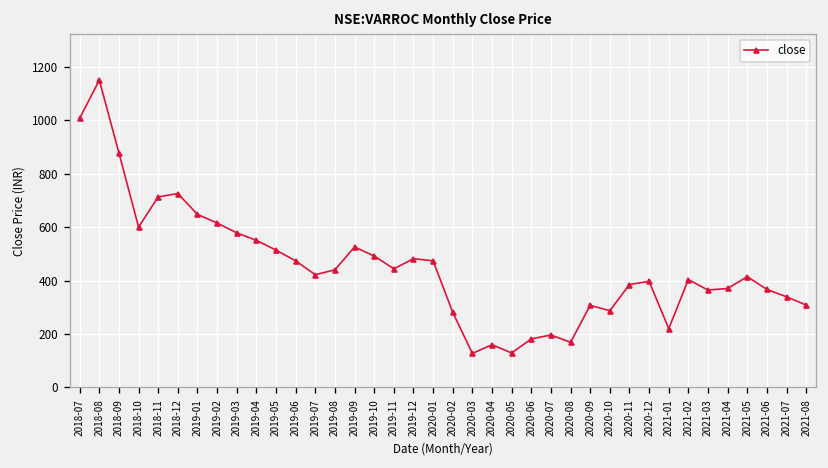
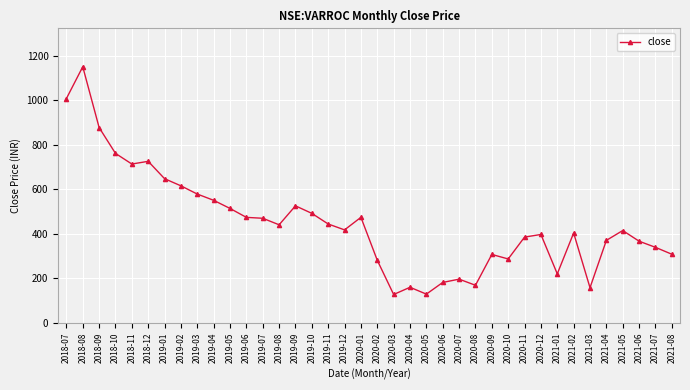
  {
    "2018-07": 1010,
    "2018-08": 1150,
    "2018-09": 880,
-   "2018-10": 600,
+   "2018-10": 760,
    "2018-11": 710,
    "2018-12": 730,
    "2019-01": 650,
    "2019-02": 620,
    "2019-03": 580,
    "2019-04": 550,
    "2019-05": 510,
    "2019-06": 470,
-   "2019-07": 420,
+   "2019-07": 470,
    "2019-08": 440,
    "2019-09": 530,
    "2019-10": 490,
    "2019-11": 440,
-   "2019-12": 480,
+   "2019-12": 420,
    "2020-01": 470,
    "2020-02": 280,
    "2020-03": 130,
    "2020-04": 160,
    "2020-05": 130,
    "2020-06": 180,
    "2020-07": 200,
    "2020-08": 170,
    "2020-09": 310,
    "2020-10": 290,
    "2020-11": 390,
    "2020-12": 400,
    "2021-01": 220,
    "2021-02": 400,
-   "2021-03": 360,
+   "2021-03": 160,
    "2021-04": 370,
    "2021-05": 420,
    "2021-06": 370,
    "2021-07": 340,
    "2021-08": 310
  }
